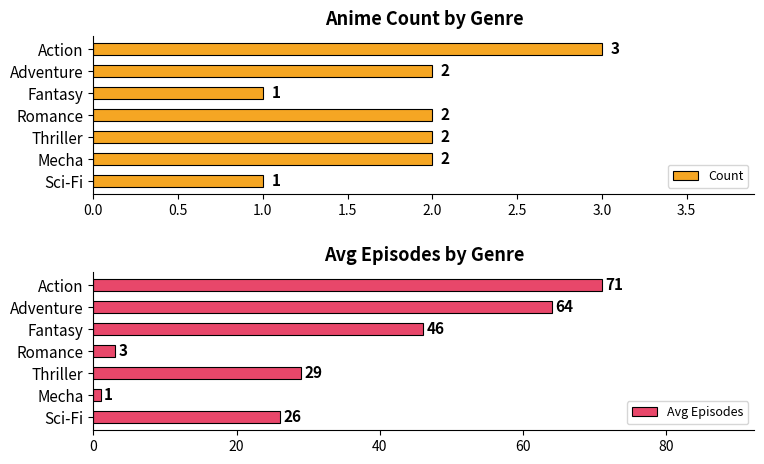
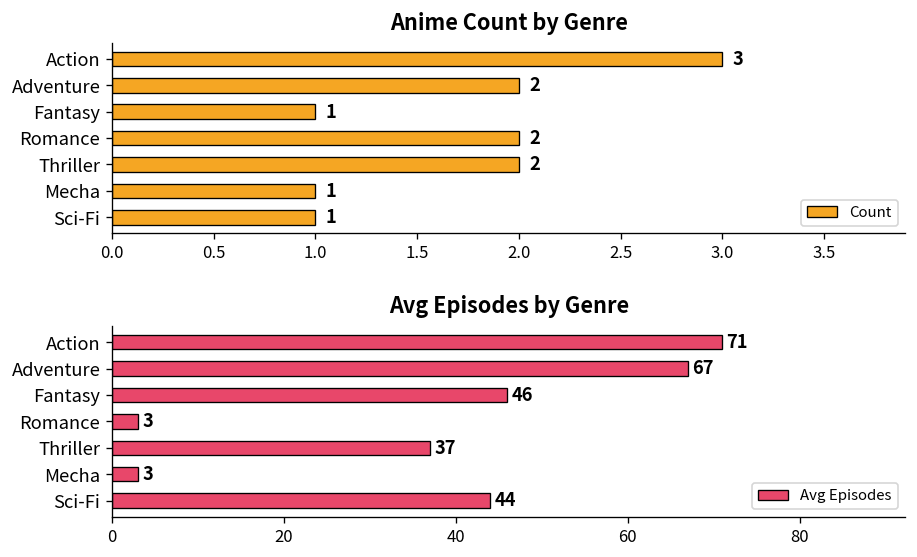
  {
    "Anime Count by Genre": {
      "Action": 3,
      "Adventure": 2,
      "Fantasy": 1,
      "Romance": 2,
      "Thriller": 2,
-     "Mecha": 2,
+     "Mecha": 1,
      "Sci-Fi": 1
    },
    "Avg Episodes by Genre": {
      "Action": 71,
-     "Adventure": 64,
+     "Adventure": 67,
      "Fantasy": 46,
      "Romance": 3,
-     "Thriller": 29,
-     "Mecha": 1,
-     "Sci-Fi": 26
+     "Thriller": 37,
+     "Mecha": 3,
+     "Sci-Fi": 44
    }
  }
